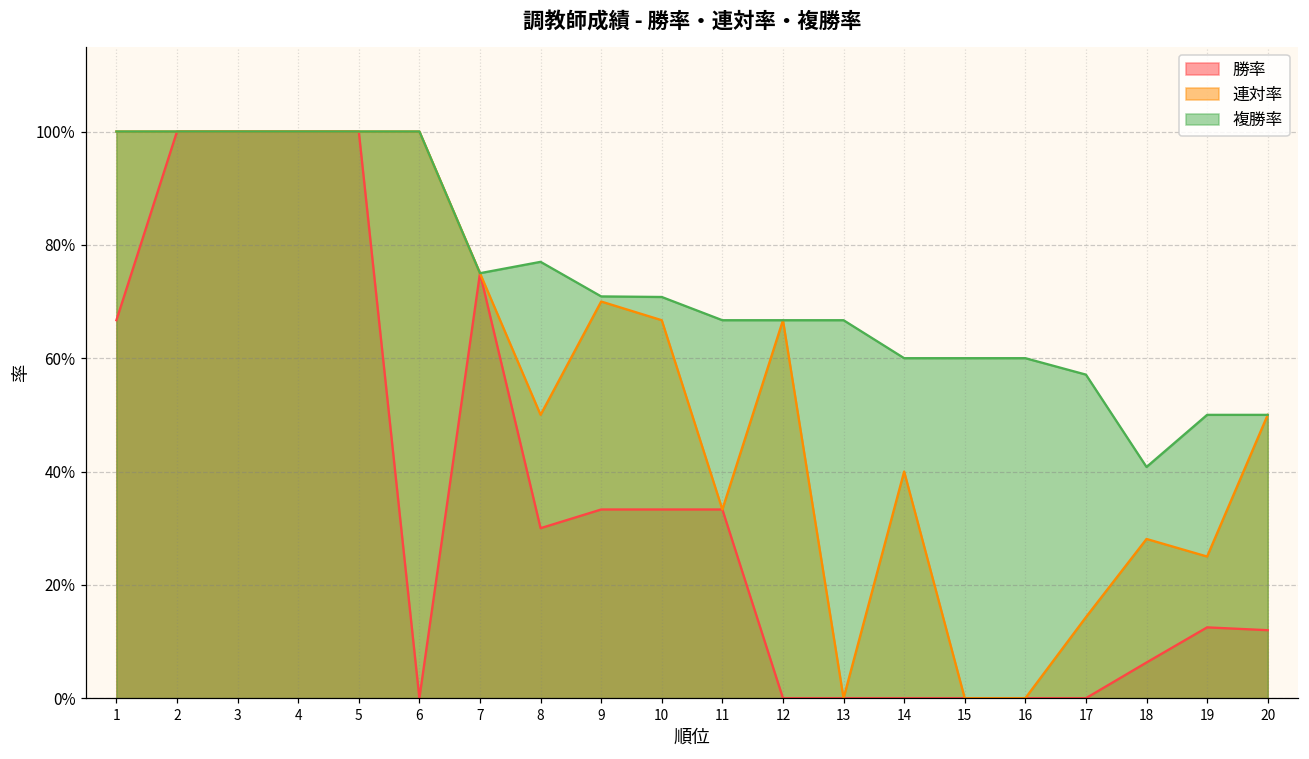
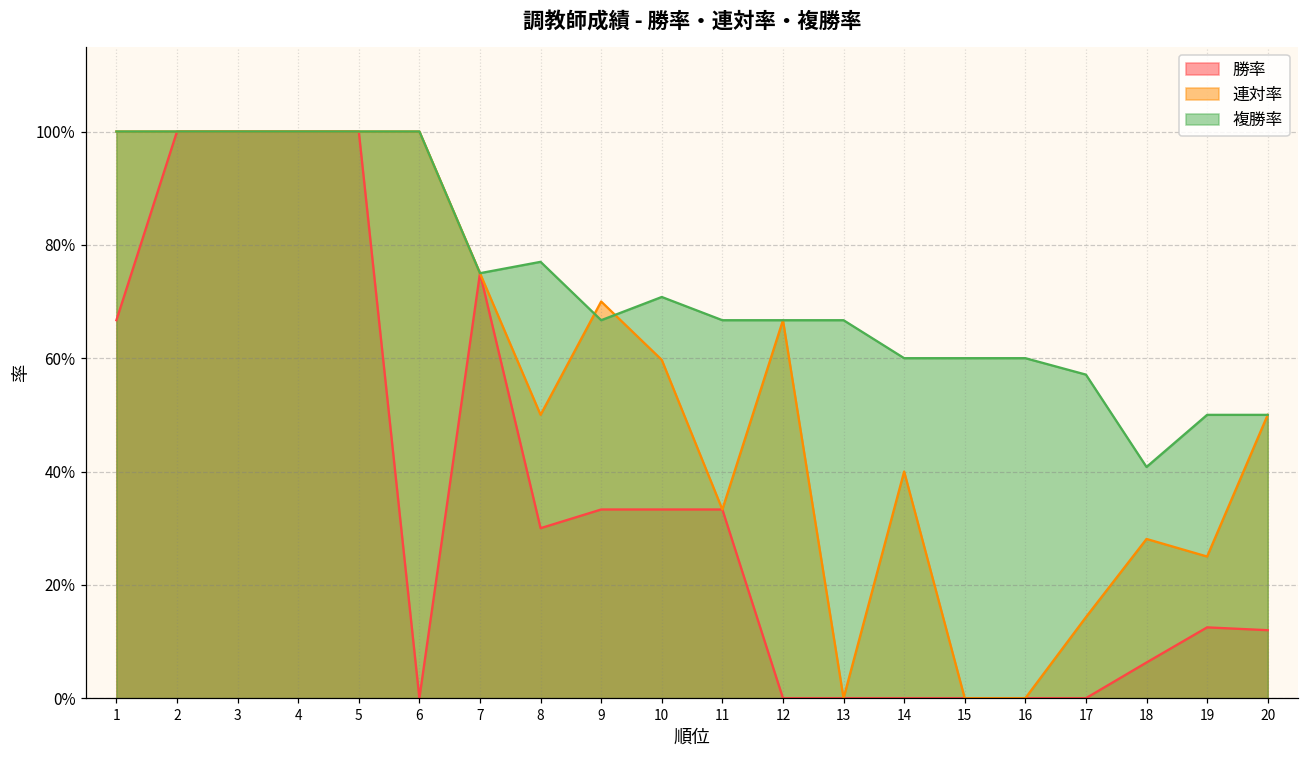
  {
    "勝率": {
      "1": "67%",
      "6": "0%",
      "8": "30%",
      "9": "33%",
      "10": "33%",
      "12": "0%",
      "14": "0%",
      "17": "0%",
      "18": "6%",
      "19": "13%",
      "20": "12%"
    },
    "連対率": {
      "8": "50%",
      "9": "70%",
-     "10": "67%",
+     "10": "60%",
      "14": "40%",
      "17": "14%",
      "18": "28%",
      "19": "25%"
    },
    "複勝率": {
      "8": "77%",
-     "9": "71%",
+     "9": "67%",
      "10": "71%",
      "11": "67%",
      "13": "67%",
      "14": "60%",
      "15": "60%",
      "16": "60%",
      "17": "57%",
      "18": "41%",
      "19": "50%"
    }
  }
